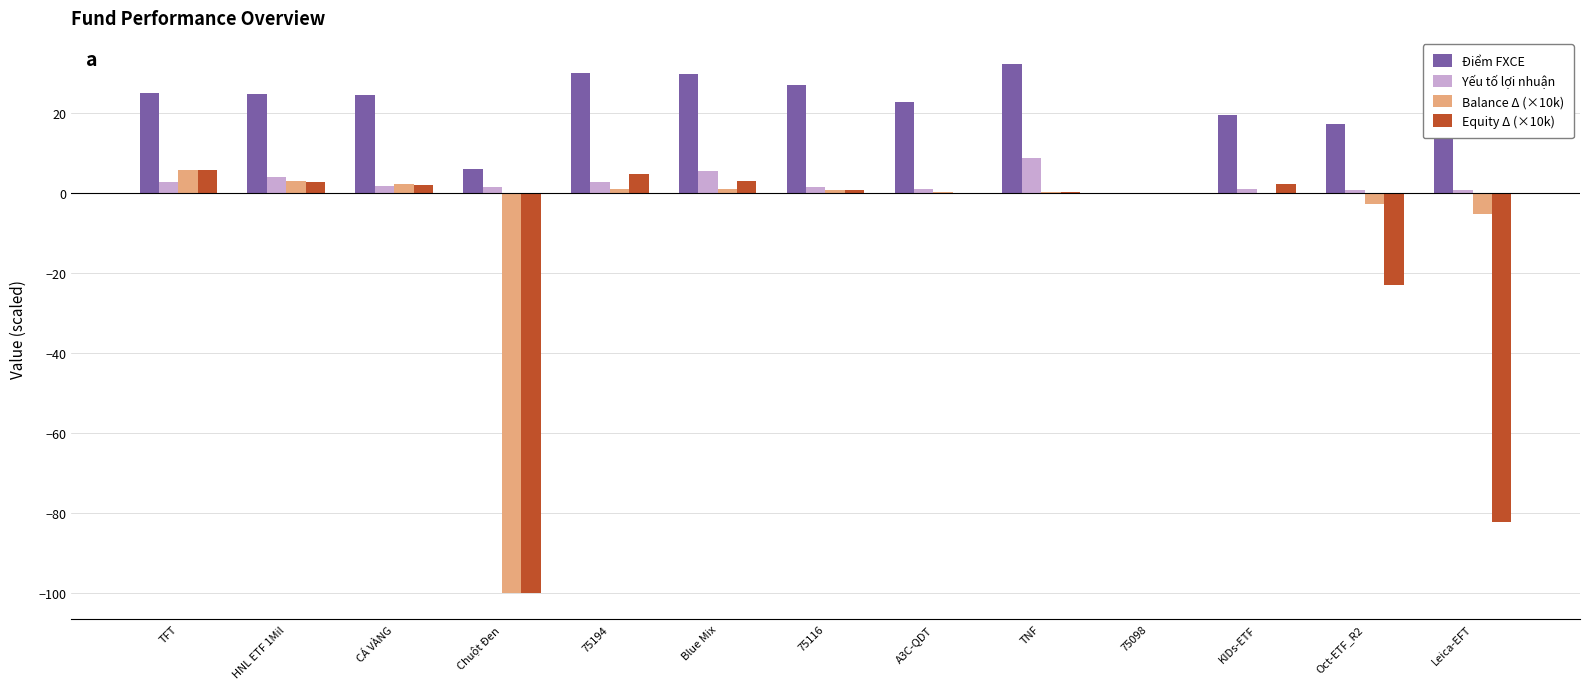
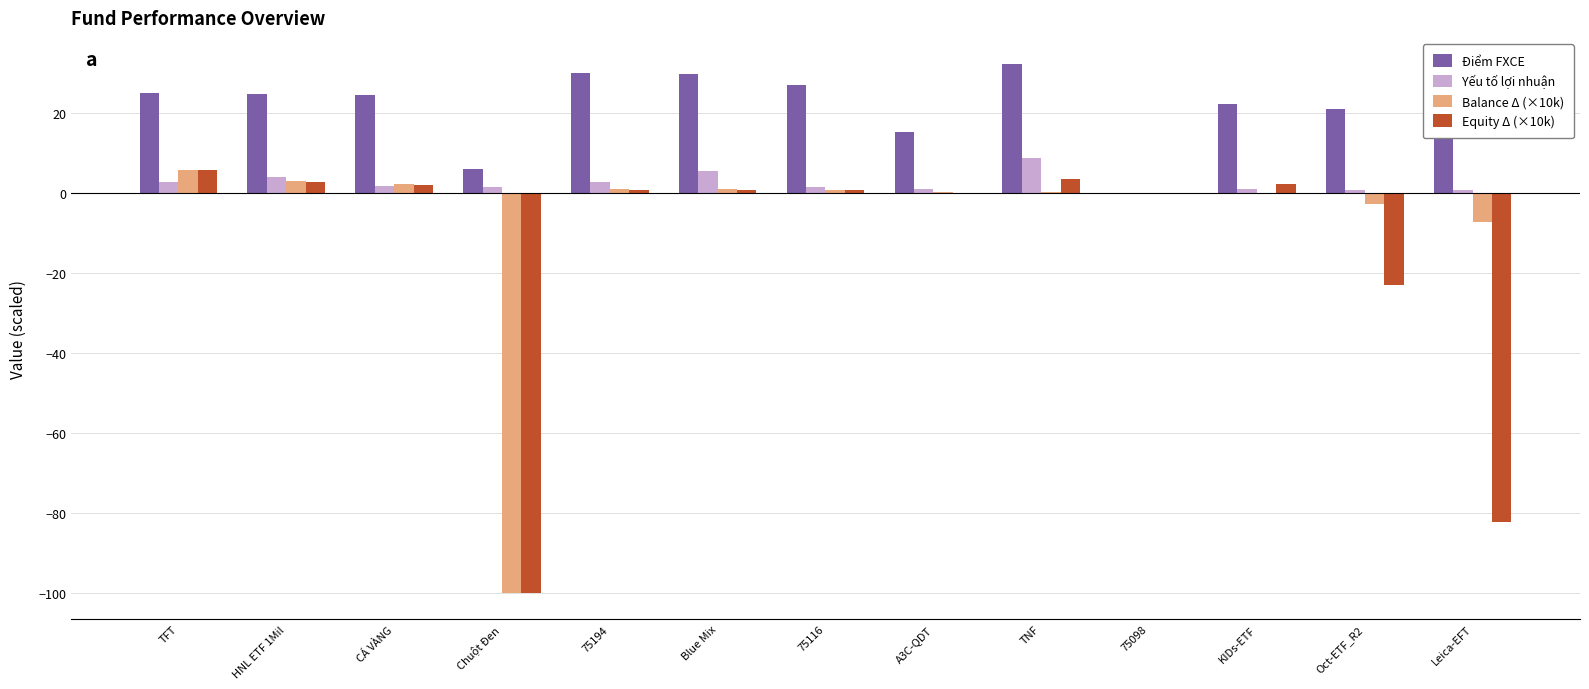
  {
    "Điểm FXCE": {
      "TFT": 25,
      "HNL ETF 1Mil": 25,
      "CÁ VÀNG": 25,
      "Chuột Đen": 6,
      "75194": 30,
      "Blue Mix": 30,
      "75116": 27,
-     "A3C-QDT": 23,
+     "A3C-QDT": 15,
      "TNF": 32,
      "75098": 0,
-     "KIDs-ETF": 20,
-     "Oct-ETF_R2": 17
+     "KIDs-ETF": 22,
+     "Oct-ETF_R2": 21
    },
    "Yếu tố lợi nhuận": {
      "TFT": 3,
      "HNL ETF 1Mil": 4,
      "CÁ VÀNG": 2,
      "Chuột Đen": 2,
      "75194": 3,
      "Blue Mix": 6,
      "75116": 2,
      "A3C-QDT": 1,
      "TNF": 9,
      "75098": 0,
      "KIDs-ETF": 1,
      "Oct-ETF_R2": 1,
      "Leica-EFT": 1
    },
    "Balance Δ (×10k)": {
      "TFT": 6,
      "HNL ETF 1Mil": 3,
      "CÁ VÀNG": 2,
      "Chuột Đen": -100,
      "75194": 1,
      "Blue Mix": 1,
      "75116": 1,
      "75098": 0,
      "Oct-ETF_R2": -3,
-     "Leica-EFT": -5
+     "Leica-EFT": -7
    },
    "Equity Δ (×10k)": {
      "TFT": 6,
      "HNL ETF 1Mil": 3,
      "CÁ VÀNG": 2,
      "Chuột Đen": -100,
-     "75194": 5,
-     "Blue Mix": 3,
+     "75194": 1,
+     "Blue Mix": 1,
      "75116": 1,
-     "TNF": 0,
+     "TNF": 4,
      "75098": 0,
      "KIDs-ETF": 2,
      "Oct-ETF_R2": -23,
      "Leica-EFT": -82
    }
  }
